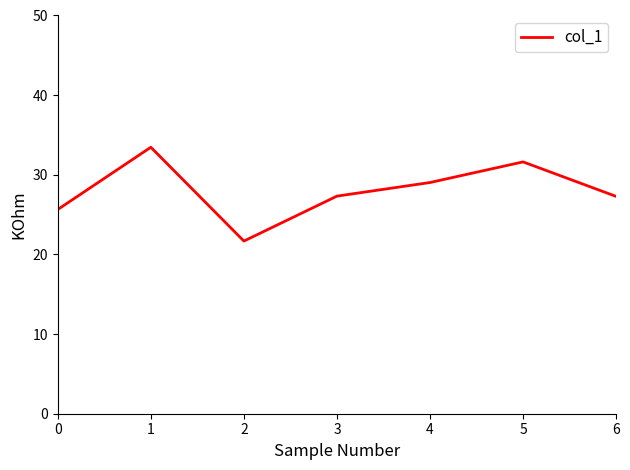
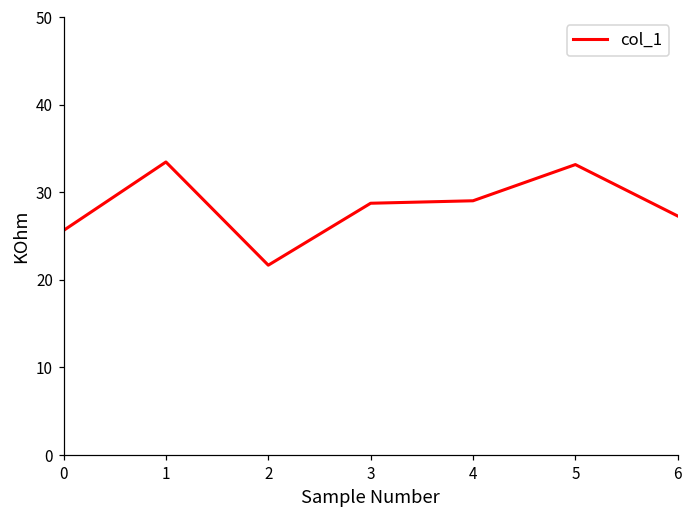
  {
    "0": 26,
    "1": 33,
    "2": 22,
-   "3": 27,
+   "3": 29,
    "4": 29,
-   "5": 32,
+   "5": 33,
    "6": 27
  }
